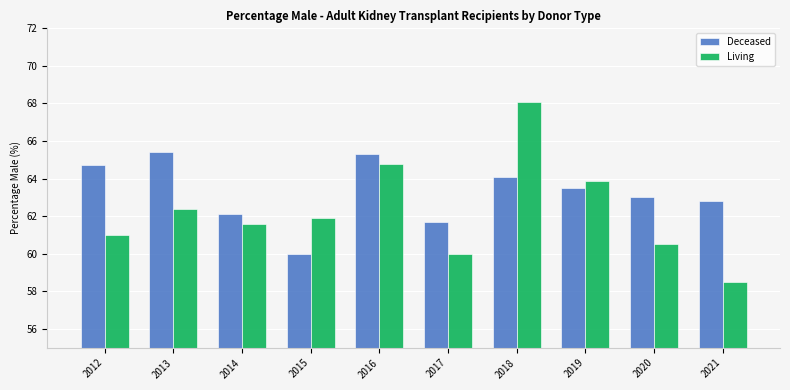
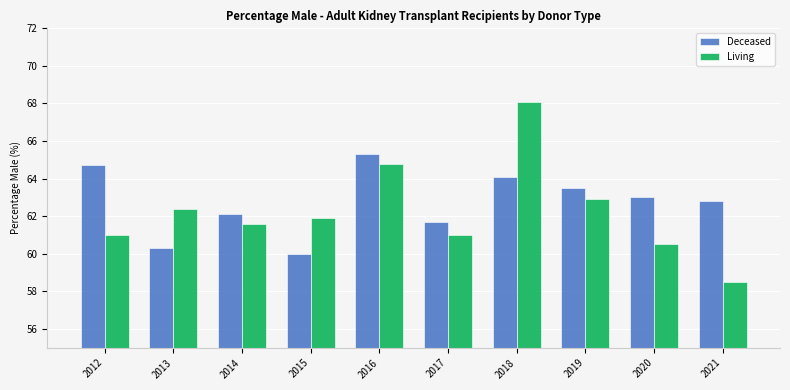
  {
    "Deceased": {
      "2012": 64.7,
-     "2013": 65.4,
+     "2013": 60.3,
      "2014": 62.1,
      "2015": 60.0,
      "2016": 65.3,
      "2017": 61.7,
      "2018": 64.1,
      "2019": 63.5,
      "2020": 63.0,
      "2021": 62.8
    },
    "Living": {
      "2012": 61.0,
      "2013": 62.4,
      "2014": 61.6,
      "2015": 61.9,
      "2016": 64.8,
-     "2017": 60,
+     "2017": 61,
      "2018": 68.1,
-     "2019": 63.9,
+     "2019": 62.9,
      "2020": 60.5,
      "2021": 58.5
    }
  }
